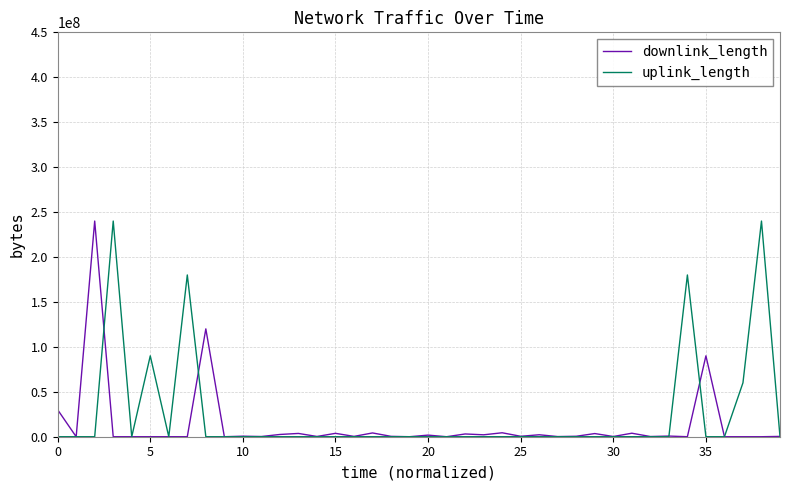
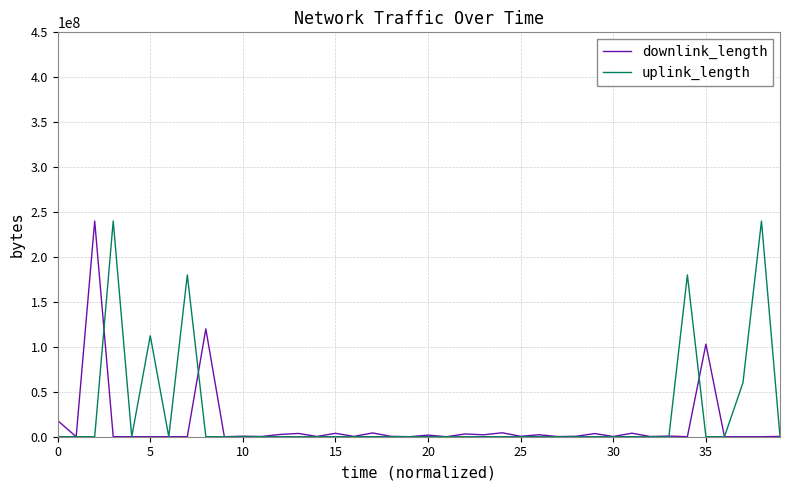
  {
    "downlink_length": {
-     "0": 30000000,
+     "0": 20000000,
      "5": 0,
      "15": 0,
-     "35": 90000000
+     "35": 100000000
    },
    "uplink_length": {
      "0": 0,
-     "5": 90000000,
+     "5": 110000000,
      "15": 0,
      "35": 0
    }
  }
